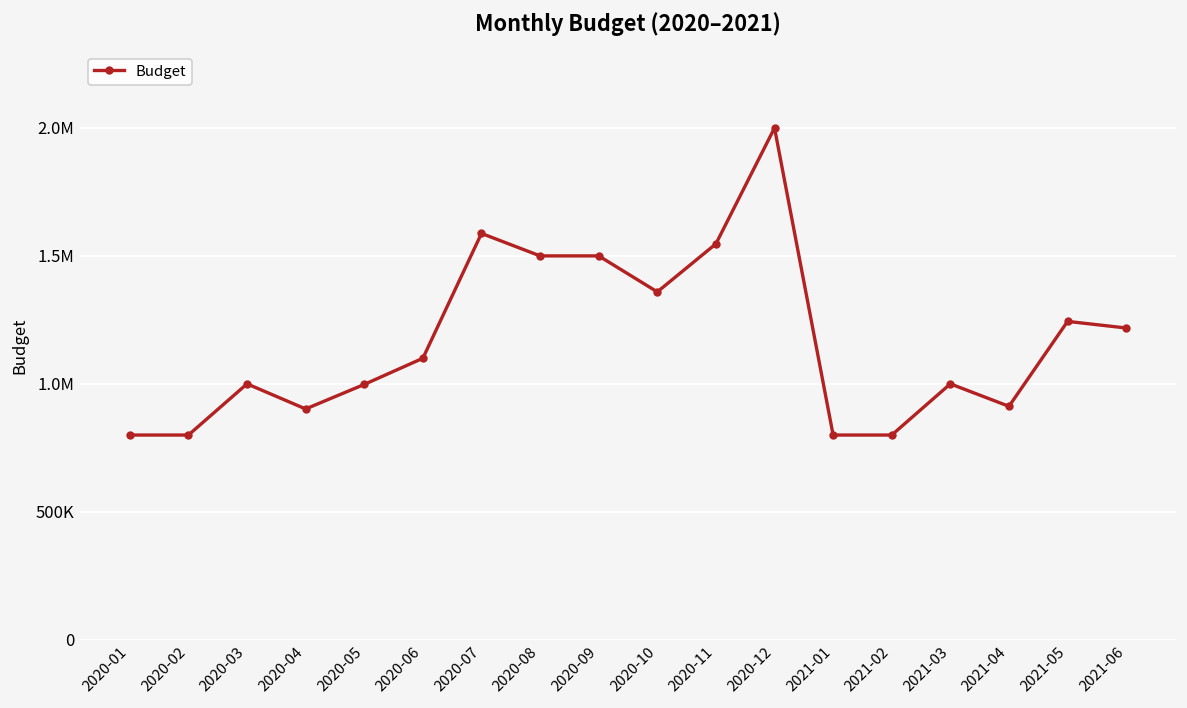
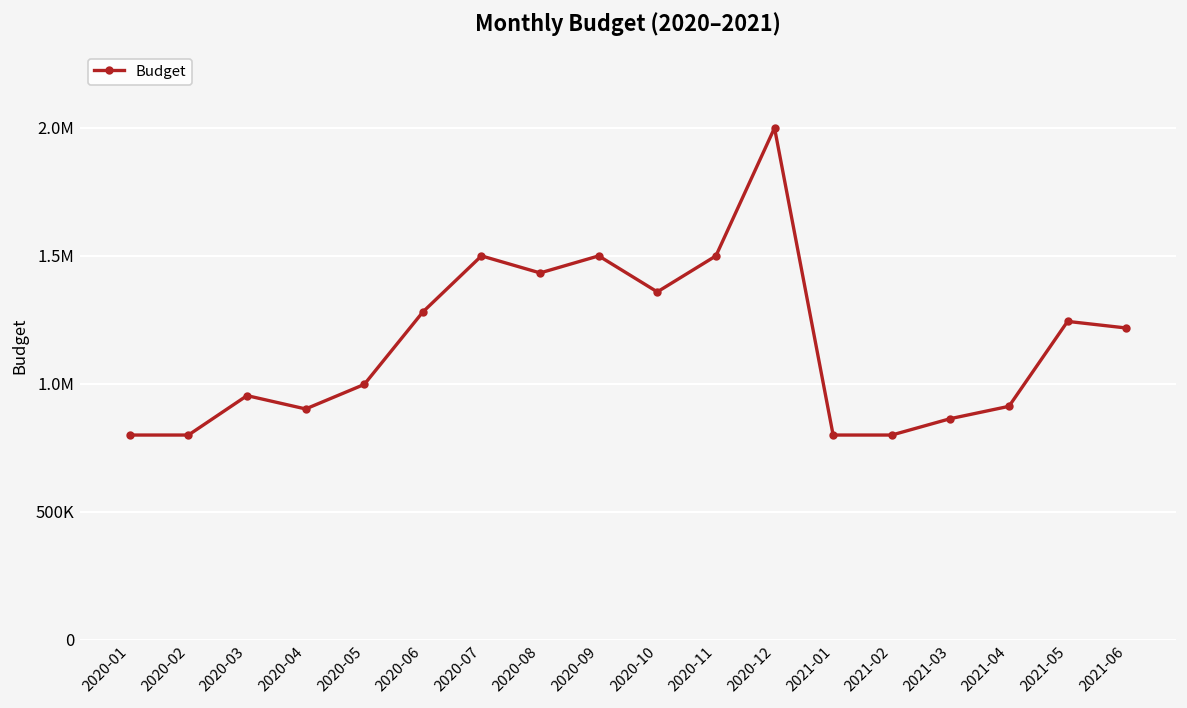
  {
    "2020-01": 800000,
    "2020-02": 800000,
-   "2020-03": 1000000,
+   "2020-03": 950000,
    "2020-04": 900000,
    "2020-05": 1000000,
-   "2020-06": 1100000,
-   "2020-07": 1590000,
-   "2020-08": 1500000,
+   "2020-06": 1280000,
+   "2020-07": 1500000,
+   "2020-08": 1430000,
    "2020-09": 1500000,
    "2020-10": 1360000,
-   "2020-11": 1550000,
+   "2020-11": 1500000,
    "2020-12": 2000000,
    "2021-01": 800000,
    "2021-02": 800000,
-   "2021-03": 1000000,
+   "2021-03": 860000,
    "2021-04": 910000,
    "2021-05": 1240000,
    "2021-06": 1220000
  }
